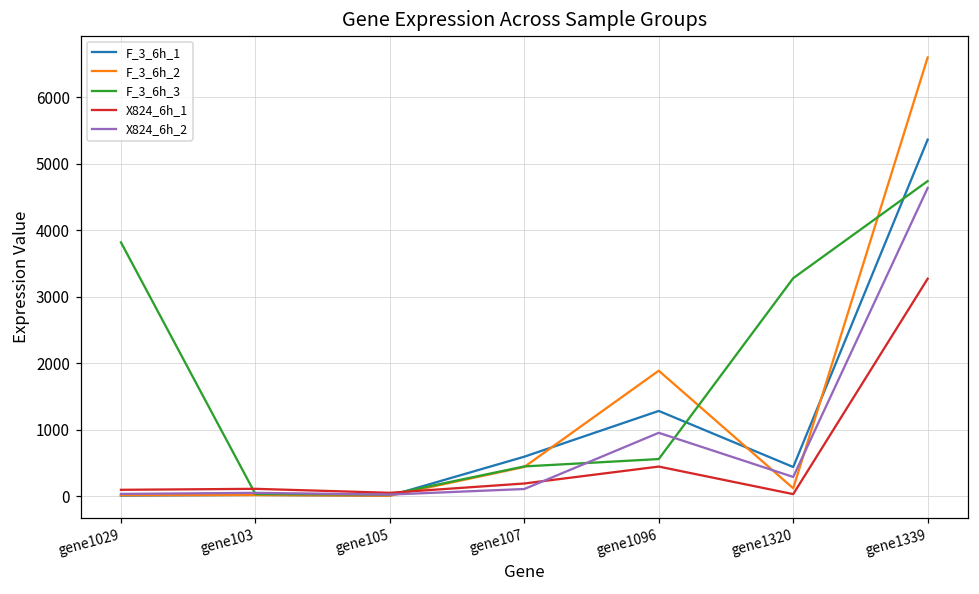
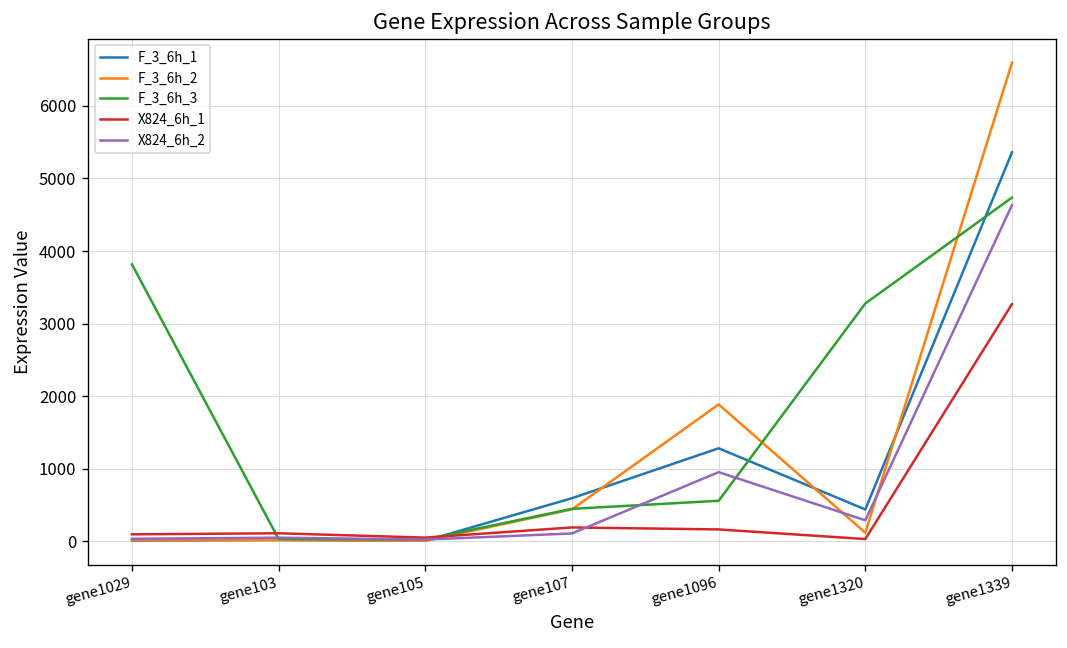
  {
    "F_3_6h_1": {
      "gene107": 600,
      "gene1096": 1300,
      "gene1320": 400,
      "gene1339": 5400
    },
    "F_3_6h_2": {
      "gene1096": 1900,
      "gene1320": 100,
      "gene1339": 6600
    },
    "F_3_6h_3": {
      "gene1029": 3800,
      "gene1096": 600,
      "gene1320": 3300,
      "gene1339": 4700
    },
    "X824_6h_1": {
      "gene1029": 100,
      "gene103": 100,
      "gene107": 200,
-     "gene1096": 400,
+     "gene1096": 200,
      "gene1320": 0,
      "gene1339": 3300
    },
    "X824_6h_2": {
      "gene107": 100,
      "gene1096": 1000,
      "gene1320": 300,
      "gene1339": 4600
    }
  }
